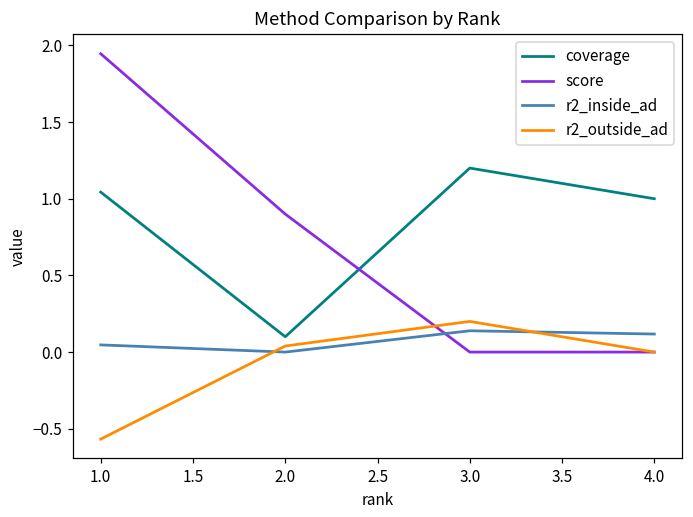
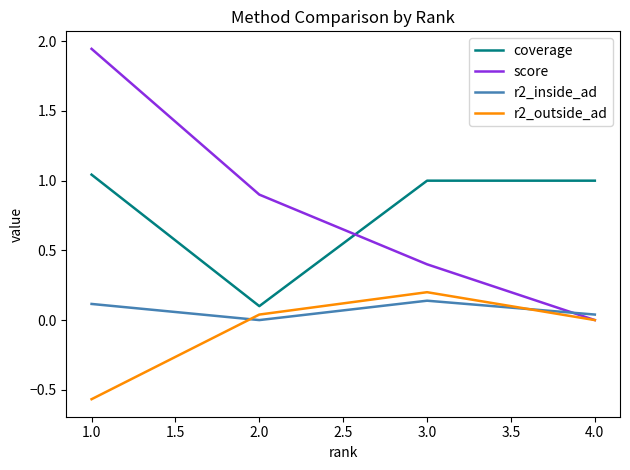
  {
    "coverage": {
      "1.0": 1.04,
      "2.0": 0.1,
-     "3.0": 1.2,
+     "3.0": 1.0,
      "4.0": 1.0
    },
    "score": {
      "1.0": 1.95,
      "2.0": 0.9,
-     "3.0": 0.0
+     "3.0": 0.4
    },
    "r2_inside_ad": {
-     "1.0": 0.05,
+     "1.0": 0.12,
      "2.0": 0.00,
      "3.0": 0.14,
-     "4.0": 0.12
+     "4.0": 0.04
    },
    "r2_outside_ad": {
      "1.0": -0.57,
      "2.0": 0.04,
      "3.0": 0.20
    }
  }
